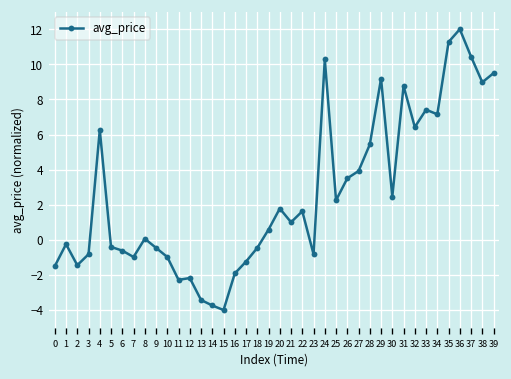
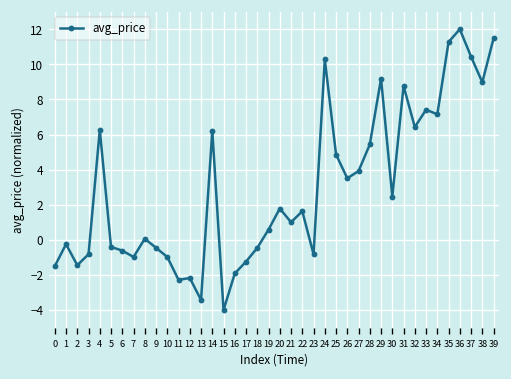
  {
    "0": -1.5,
    "1": -0.2,
    "2": -1.4,
    "3": -0.8,
    "4": 6.3,
    "5": -0.4,
    "6": -0.6,
    "7": -1.0,
    "8": 0.1,
    "9": -0.5,
    "10": -1.0,
    "11": -2.3,
    "12": -2.2,
    "13": -3.4,
-   "14": -3.7,
+   "14": 6.2,
    "15": -4.0,
    "16": -1.9,
    "17": -1.2,
    "18": -0.5,
    "19": 0.6,
    "20": 1.8,
    "21": 1.0,
    "22": 1.6,
    "23": -0.8,
    "24": 10.3,
-   "25": 2.3,
+   "25": 4.9,
    "26": 3.5,
    "27": 3.9,
    "28": 5.4,
    "29": 9.2,
    "30": 2.5,
    "31": 8.8,
    "32": 6.4,
    "33": 7.4,
    "34": 7.2,
    "35": 11.3,
    "36": 12.0,
    "37": 10.4,
    "38": 9.0,
-   "39": 9.5
+   "39": 11.5
  }
